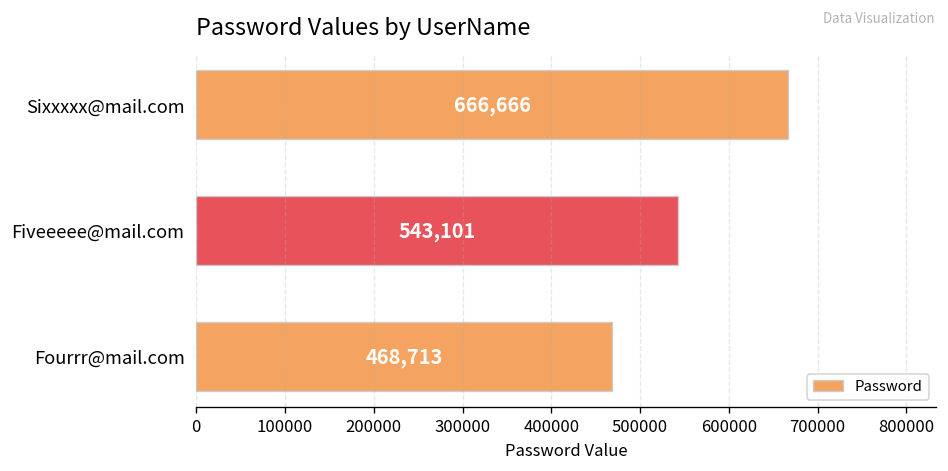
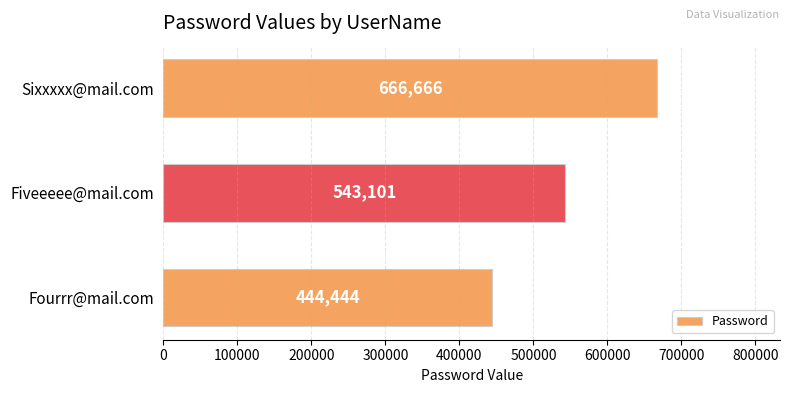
  {
    "Sixxxxx@mail.com": "666,666",
    "Fiveeeee@mail.com": "543,101",
-   "Fourrr@mail.com": "468,713"
+   "Fourrr@mail.com": "444,444"
  }
